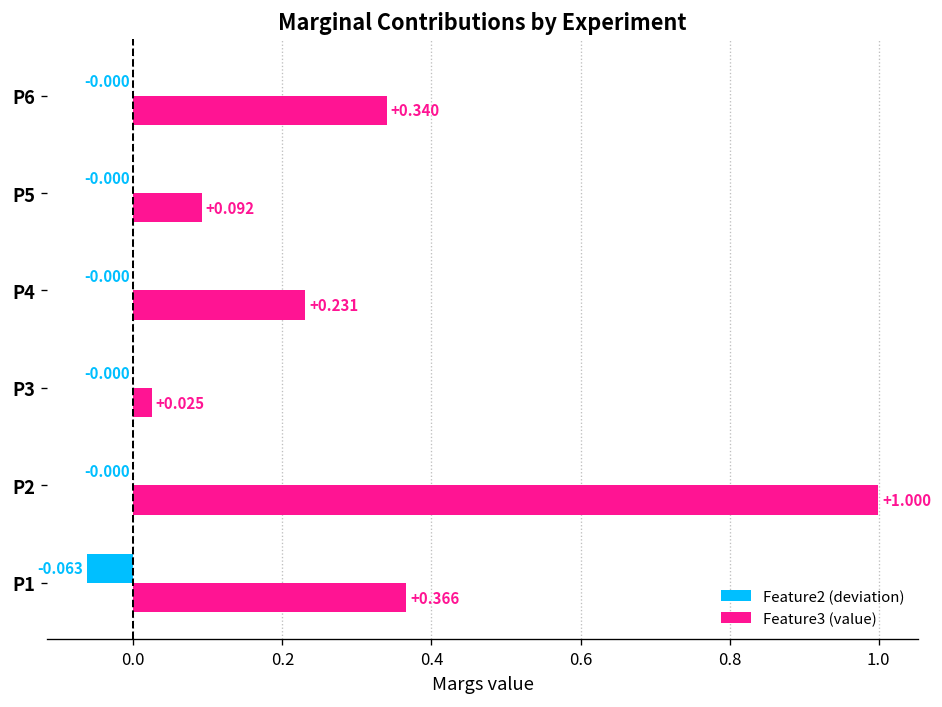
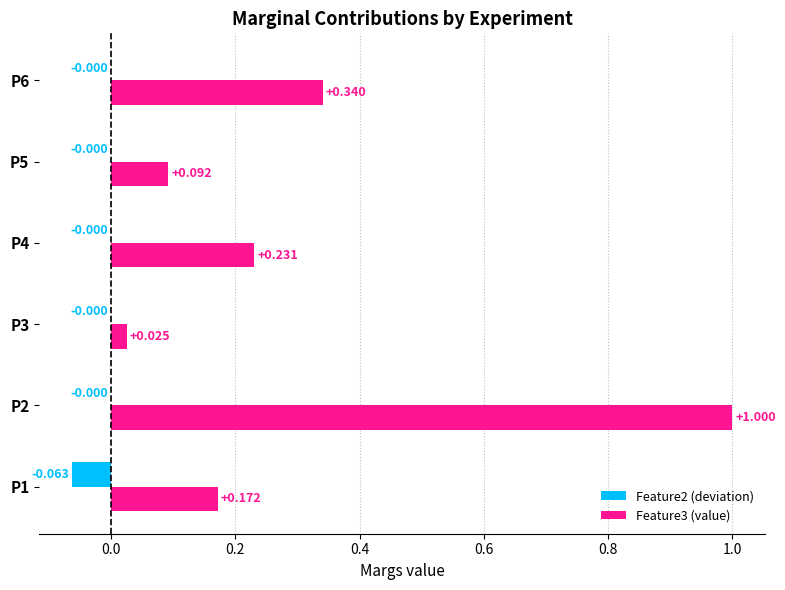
  {
    "Feature2 (deviation)": {
      "P6": "-0.000",
      "P5": "-0.000",
      "P4": "-0.000",
      "P3": "-0.000",
      "P2": "-0.000",
      "P1": "-0.063"
    },
    "Feature3 (value)": {
      "P6": "+0.340",
      "P5": "+0.092",
      "P4": "+0.231",
      "P3": "+0.025",
      "P2": "+1.000",
-     "P1": "+0.366"
+     "P1": "+0.172"
    }
  }
